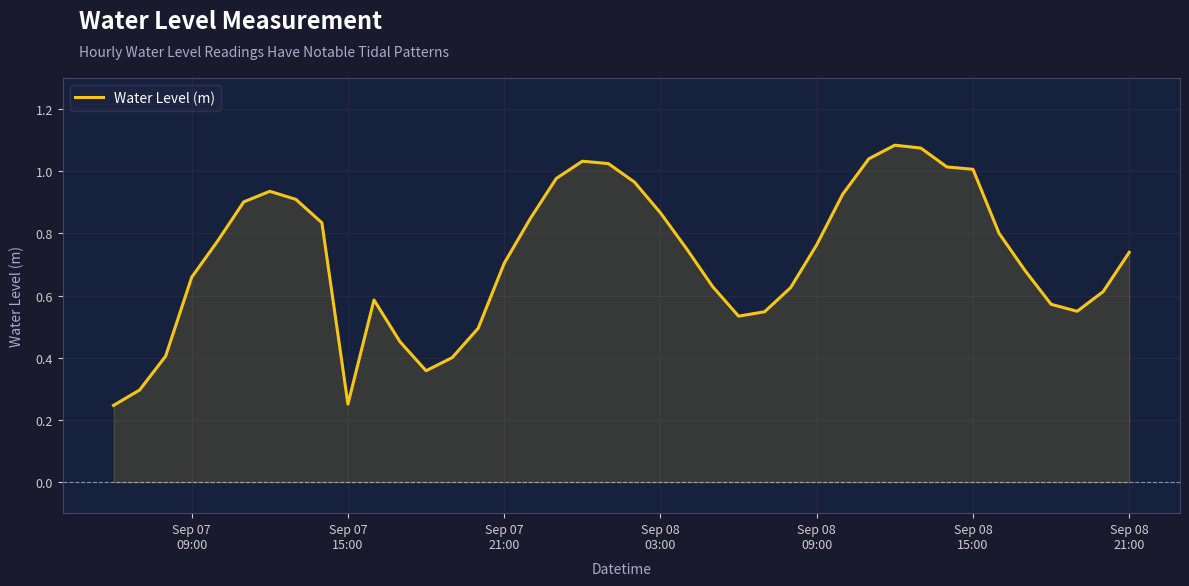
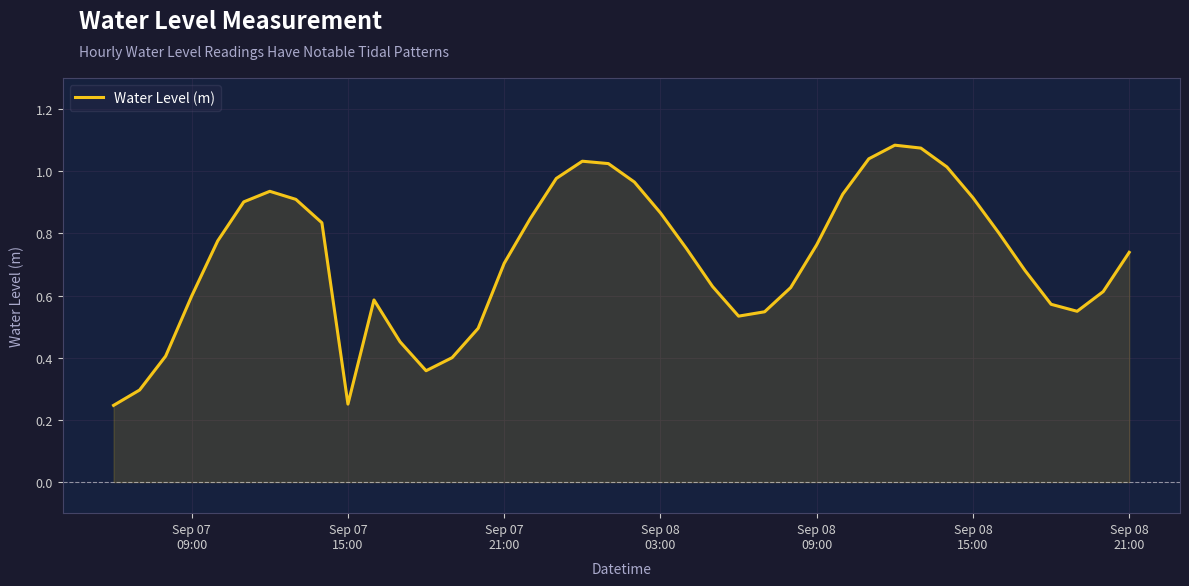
  {
-   "Sep 07 09:00": 0.66,
+   "Sep 07 09:00": 0.60,
    "Sep 07 15:00": 0.25,
    "Sep 07 21:00": 0.70,
    "Sep 08 03:00": 0.87,
    "Sep 08 09:00": 0.76,
-   "Sep 08 15:00": 1.01,
+   "Sep 08 15:00": 0.91,
    "Sep 08 21:00": 0.74
  }
